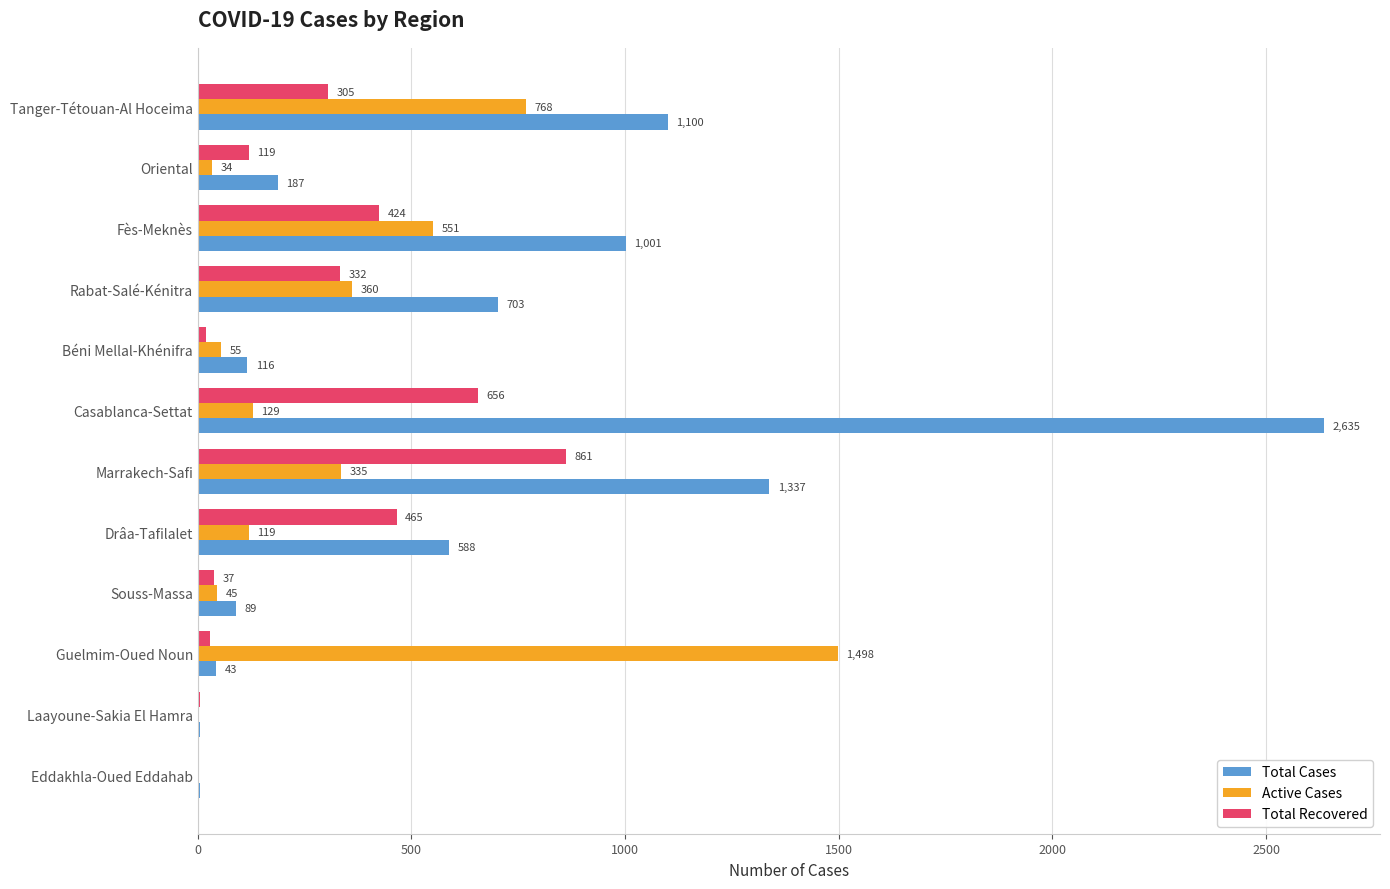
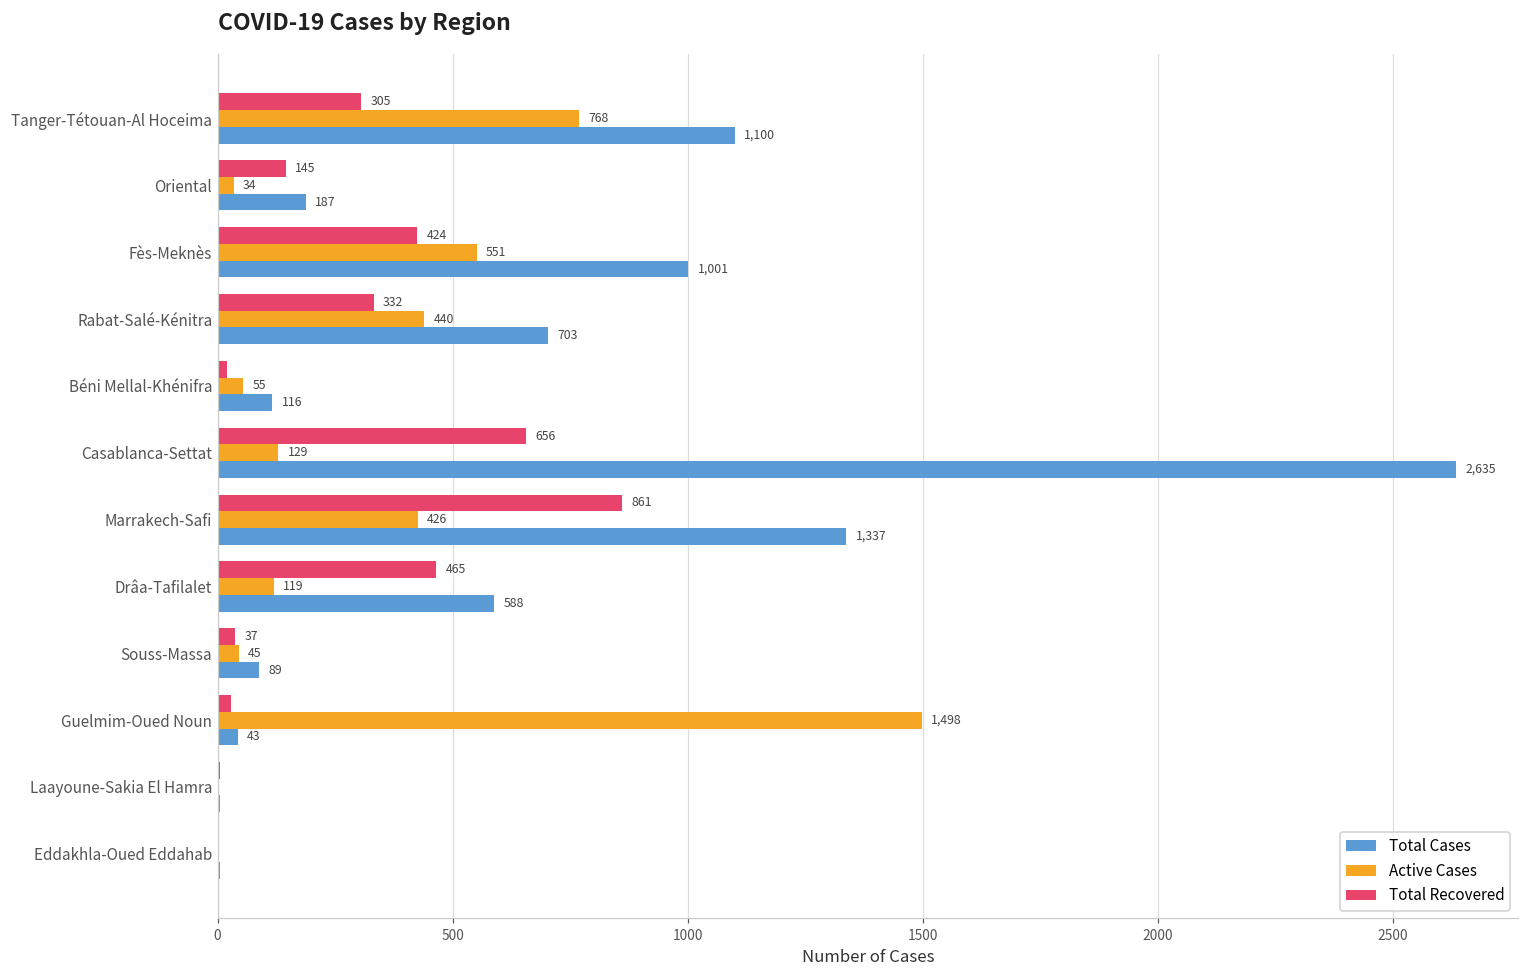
  {
    "Total Cases": {
      "Tanger-Tétouan-Al Hoceima": "1,100",
      "Oriental": "187",
      "Fès-Meknès": "1,001",
      "Rabat-Salé-Kénitra": "703",
      "Béni Mellal-Khénifra": "116",
      "Casablanca-Settat": "2,635",
      "Marrakech-Safi": "1,337",
      "Drâa-Tafilalet": "588",
      "Souss-Massa": "89",
      "Guelmim-Oued Noun": "43"
    },
    "Active Cases": {
      "Tanger-Tétouan-Al Hoceima": "768",
      "Oriental": "34",
      "Fès-Meknès": "551",
-     "Rabat-Salé-Kénitra": "360",
+     "Rabat-Salé-Kénitra": "440",
      "Béni Mellal-Khénifra": "55",
      "Casablanca-Settat": "129",
-     "Marrakech-Safi": "335",
+     "Marrakech-Safi": "426",
      "Drâa-Tafilalet": "119",
      "Souss-Massa": "45",
      "Guelmim-Oued Noun": "1,498"
    },
    "Total Recovered": {
      "Tanger-Tétouan-Al Hoceima": "305",
-     "Oriental": "119",
+     "Oriental": "145",
      "Fès-Meknès": "424",
      "Rabat-Salé-Kénitra": "332",
      "Casablanca-Settat": "656",
      "Marrakech-Safi": "861",
      "Drâa-Tafilalet": "465",
      "Souss-Massa": "37"
    }
  }
